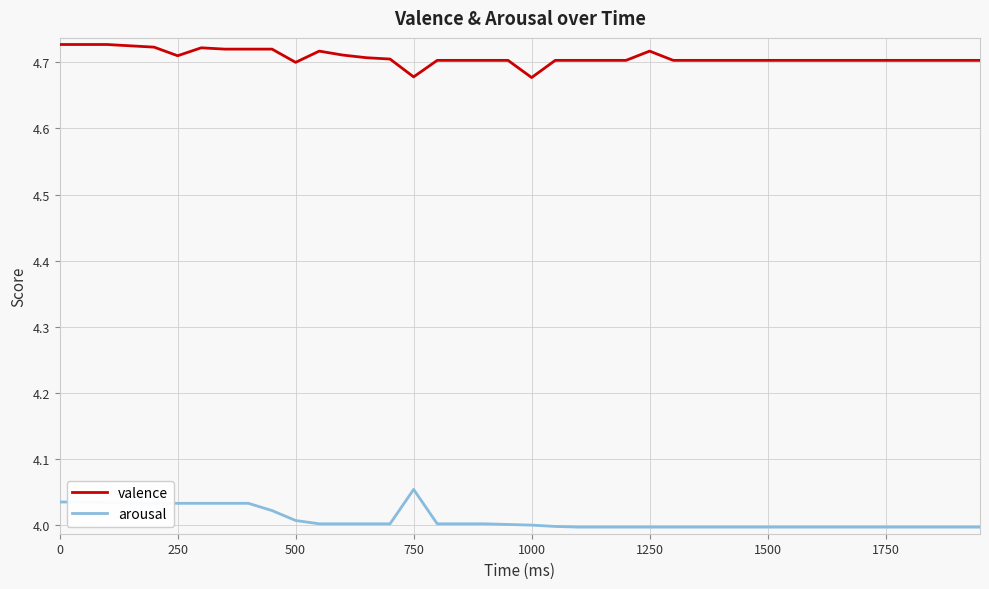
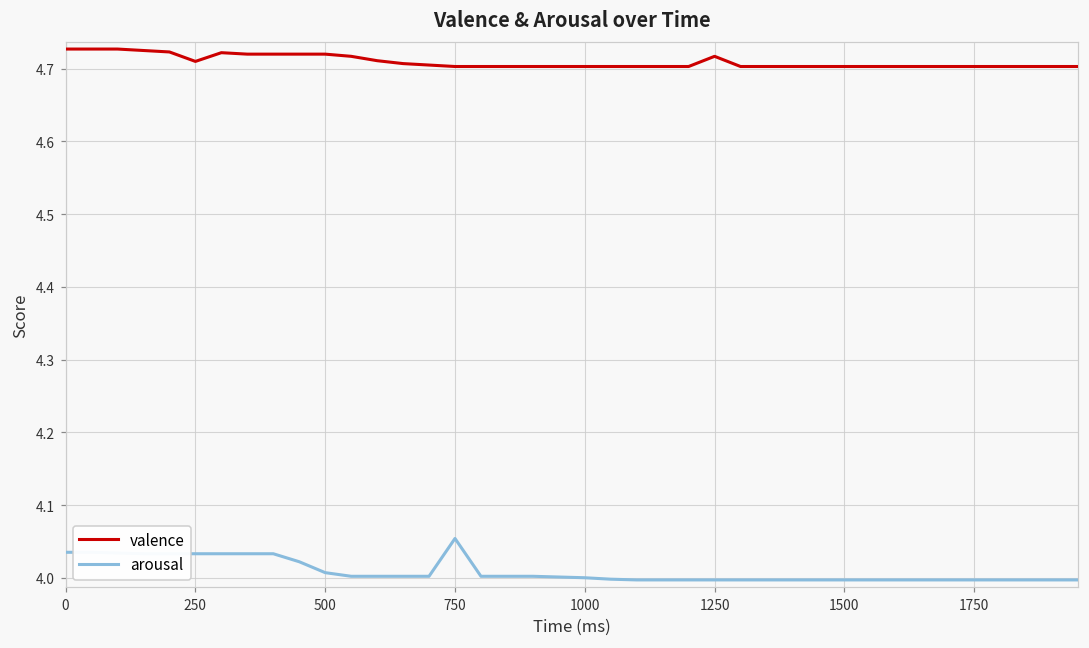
  {
    "valence": {
      "0": 4.73,
      "250": 4.71,
-     "500": 4.70,
-     "750": 4.68,
-     "1000": 4.68,
+     "500": 4.72,
+     "750": 4.70,
+     "1000": 4.70,
      "1250": 4.72,
      "1500": 4.70,
      "1750": 4.70
    },
    "arousal": {
      "0": 4.04,
      "250": 4.03,
      "500": 4.01,
      "750": 4.05,
      "1000": 4.00,
      "1250": 4.00,
      "1500": 4.00,
      "1750": 4.00
    }
  }
